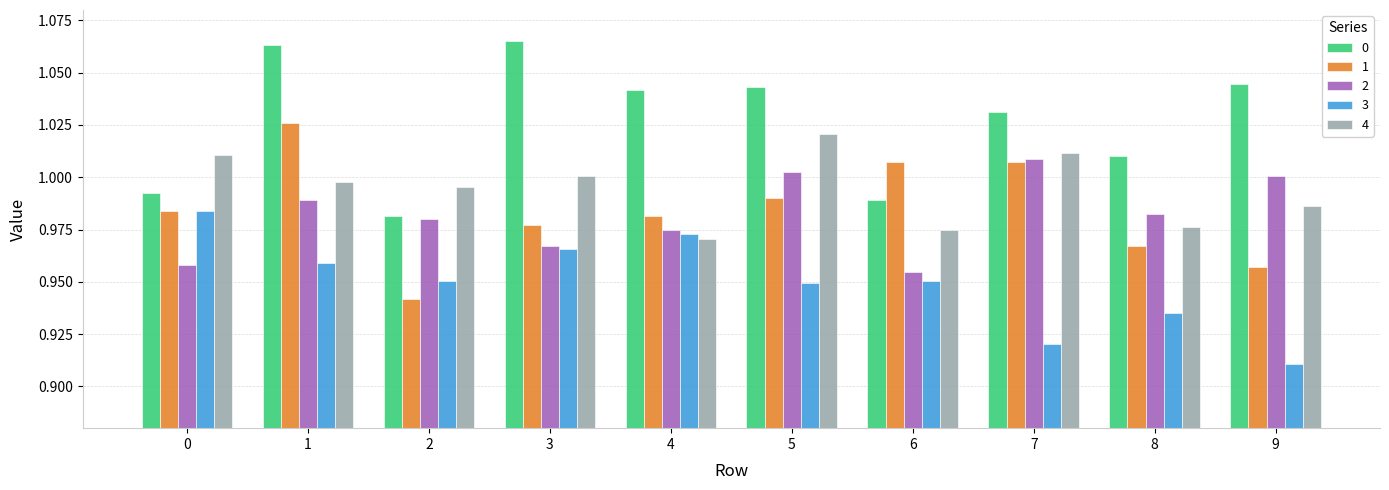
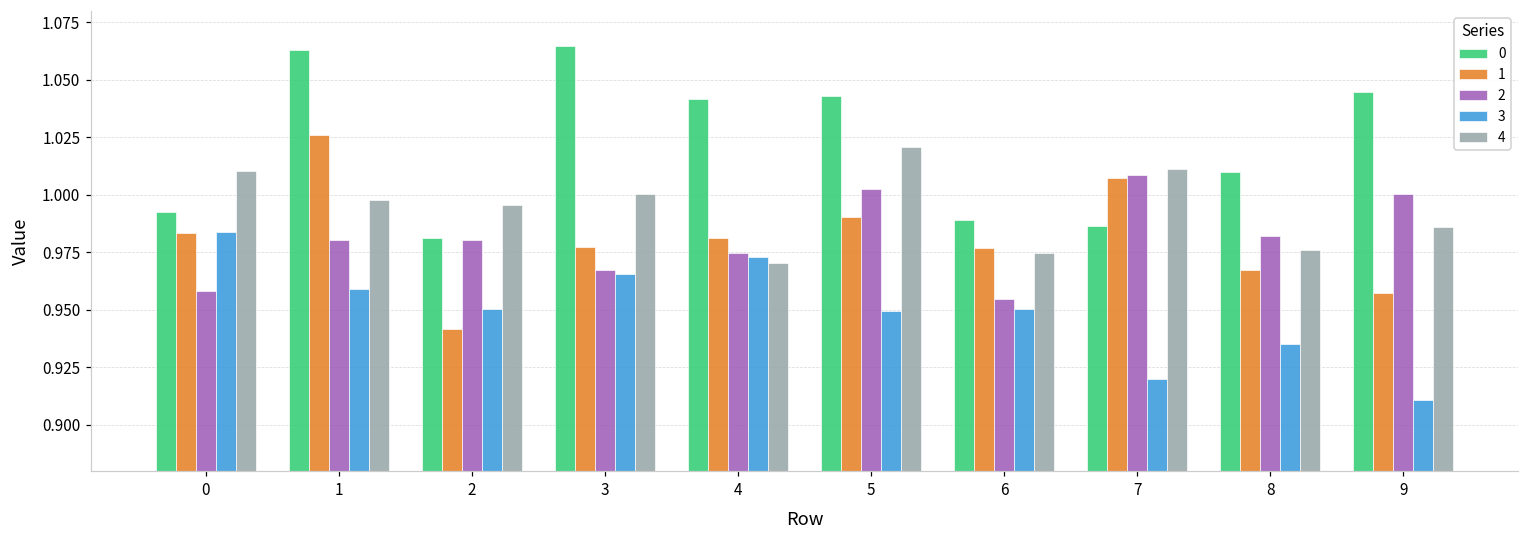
  {
    "0": {
      "0": 0.992,
      "1": 1.063,
      "2": 0.981,
      "3": 1.065,
      "4": 1.042,
      "5": 1.043,
      "6": 0.989,
-     "7": 1.031,
+     "7": 0.986,
      "8": 1.010,
      "9": 1.045
    },
    "1": {
      "0": 0.984,
      "1": 1.026,
      "2": 0.942,
      "3": 0.977,
      "4": 0.981,
      "5": 0.990,
-     "6": 1.007,
+     "6": 0.977,
      "7": 1.007,
      "8": 0.967,
      "9": 0.957
    },
    "2": {
      "0": 0.958,
-     "1": 0.989,
+     "1": 0.980,
      "2": 0.980,
      "3": 0.967,
      "4": 0.975,
      "5": 1.003,
      "6": 0.955,
      "7": 1.009,
      "8": 0.982,
      "9": 1.000
    },
    "3": {
      "0": 0.984,
      "1": 0.959,
      "2": 0.951,
      "3": 0.966,
      "4": 0.973,
      "5": 0.949,
      "6": 0.951,
      "7": 0.920,
      "8": 0.935,
      "9": 0.911
    },
    "4": {
      "0": 1.011,
      "1": 0.998,
      "2": 0.996,
      "3": 1.001,
      "4": 0.970,
      "5": 1.021,
      "6": 0.975,
      "7": 1.011,
      "8": 0.976,
      "9": 0.986
    }
  }
